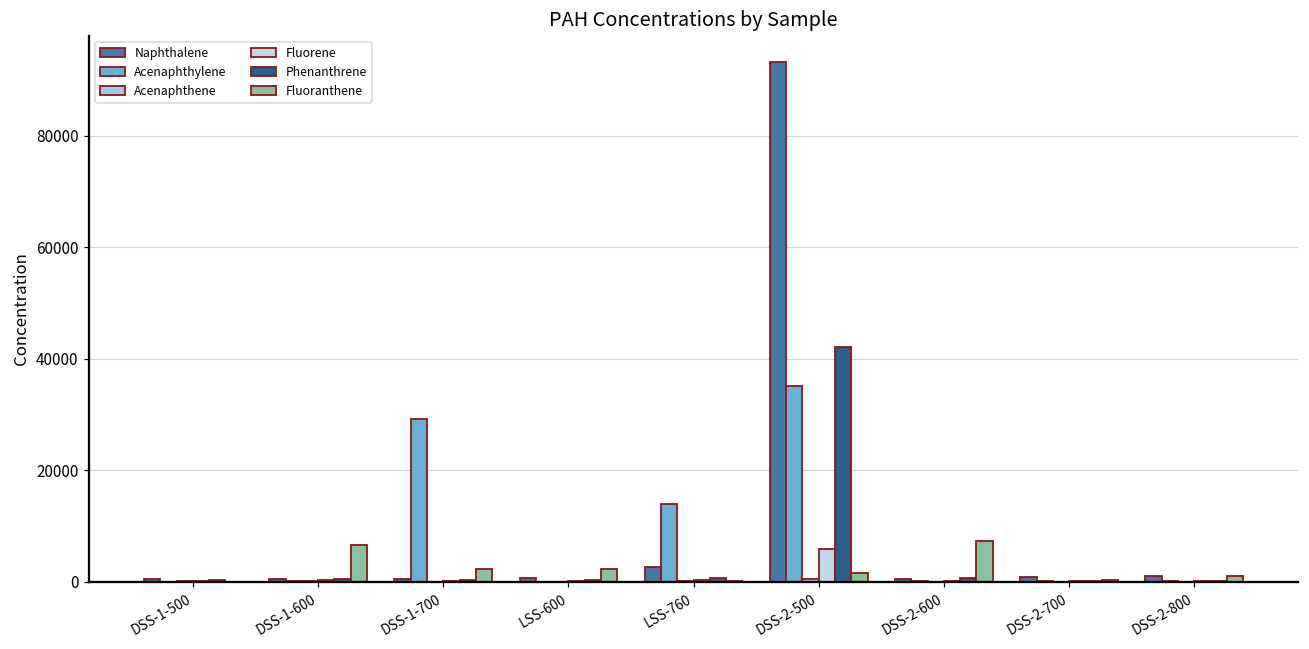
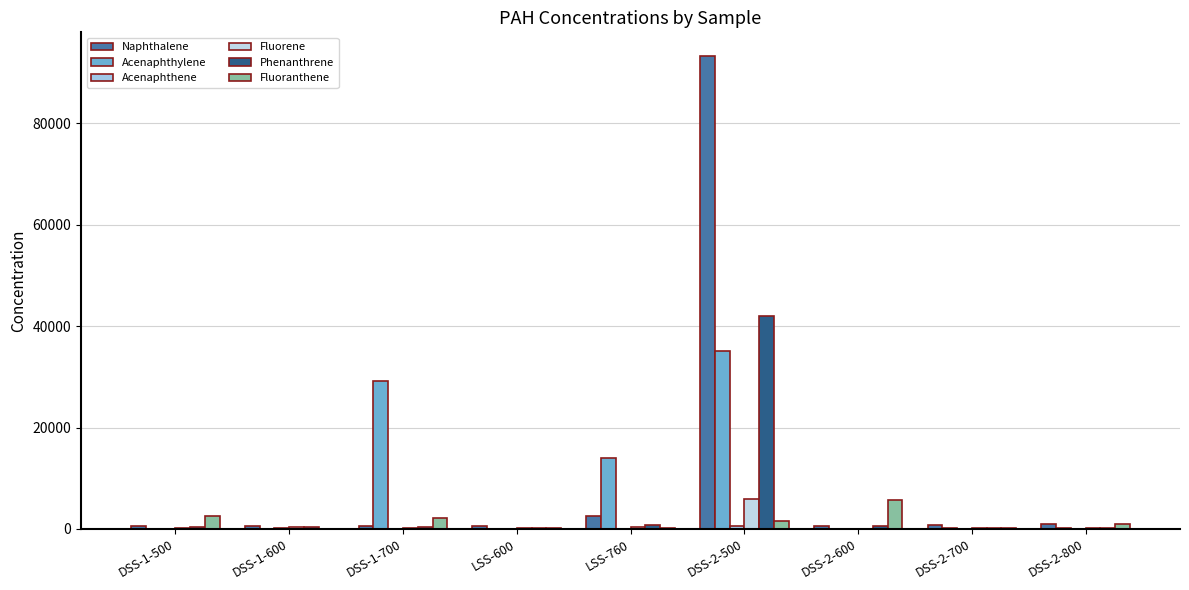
  {
    "Acenaphthylene": {
      "DSS-1-700": 29000,
      "LSS-760": 14000,
      "DSS-2-500": 35000
    },
    "Fluoranthene": {
-     "DSS-1-500": 0,
-     "DSS-1-600": 7000,
+     "DSS-1-500": 3000,
+     "DSS-1-600": 0,
      "DSS-1-700": 2000,
-     "LSS-600": 2000,
+     "LSS-600": 0,
      "DSS-2-500": 2000,
-     "DSS-2-600": 7000,
+     "DSS-2-600": 6000,
      "DSS-2-800": 1000
    }
  }
